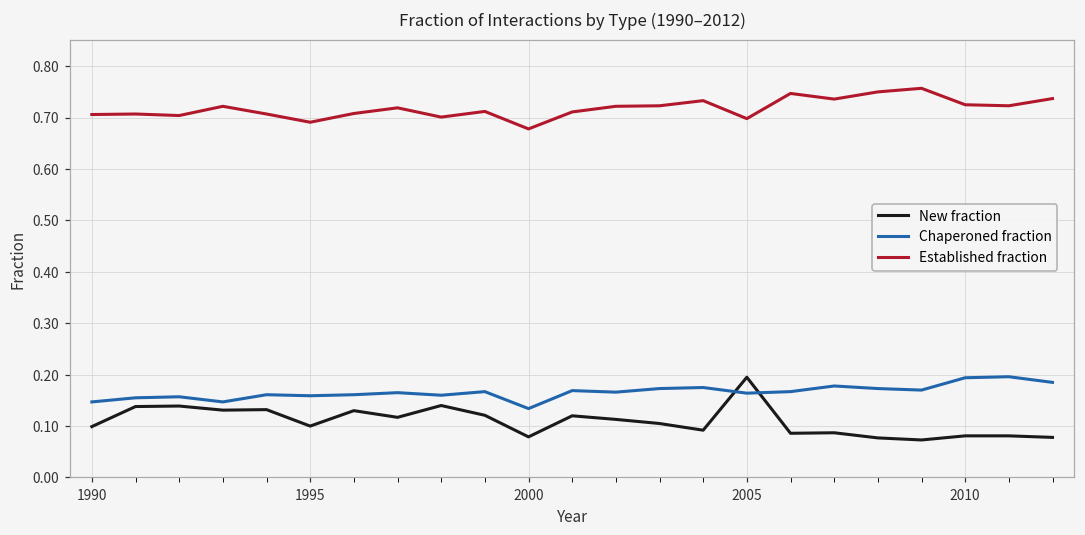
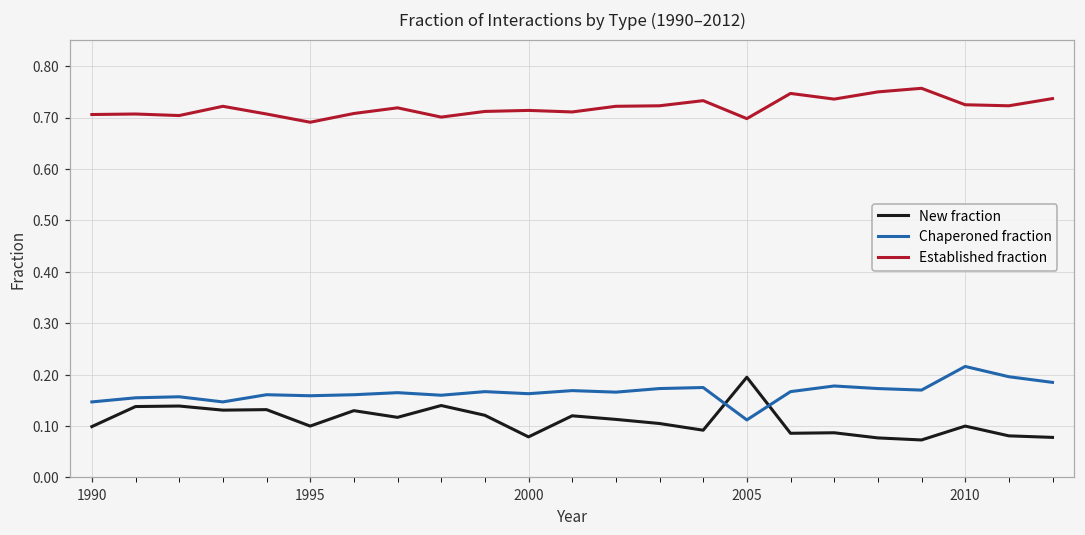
  {
    "New fraction": {
      "1990": 0.10,
      "1995": 0.10,
      "2000": 0.08,
      "2005": 0.20,
-     "2010": 0.08
+     "2010": 0.10
    },
    "Chaperoned fraction": {
      "1990": 0.15,
      "1995": 0.16,
-     "2000": 0.13,
-     "2005": 0.16,
-     "2010": 0.19
+     "2000": 0.16,
+     "2005": 0.11,
+     "2010": 0.22
    },
    "Established fraction": {
      "1990": 0.71,
      "1995": 0.69,
-     "2000": 0.68,
+     "2000": 0.71,
      "2005": 0.70,
      "2010": 0.73
    }
  }
